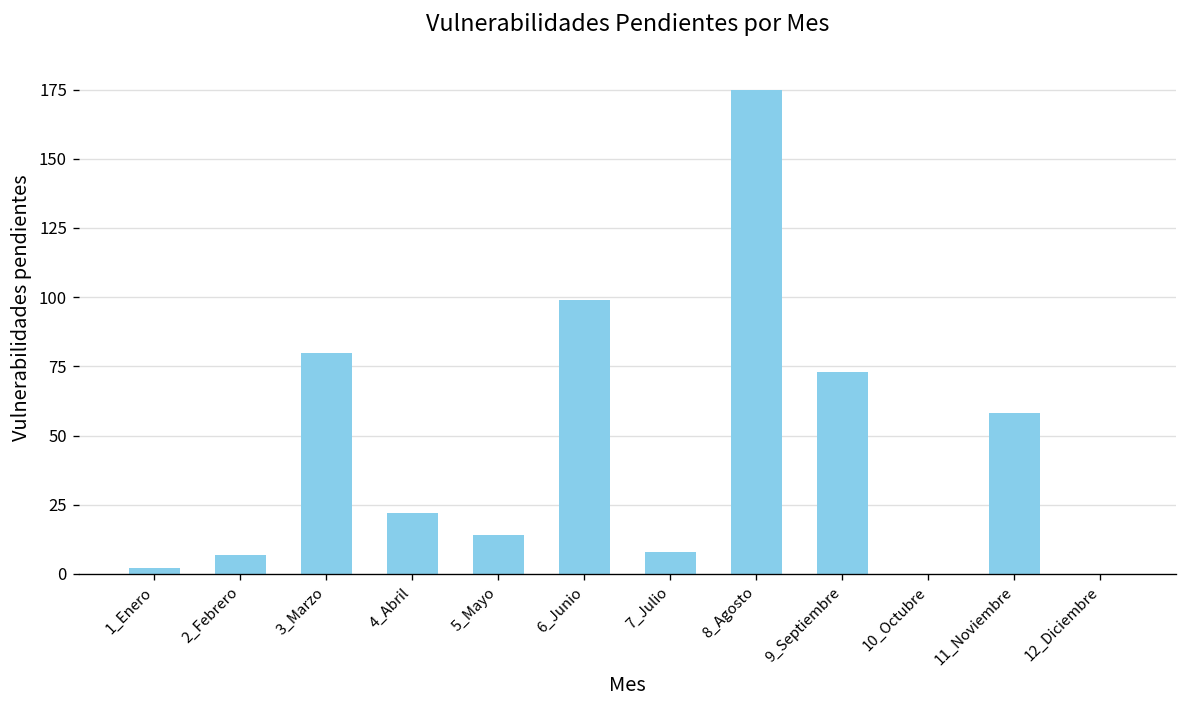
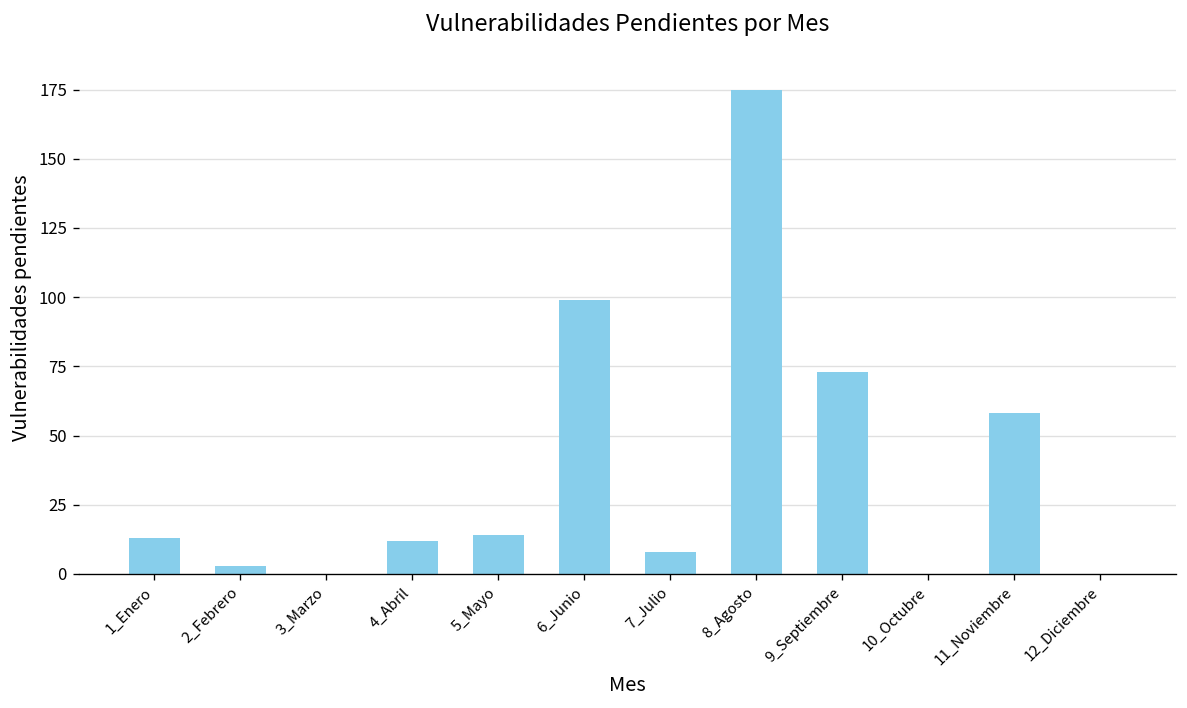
  {
-   "1_Enero": 2,
-   "2_Febrero": 7,
-   "3_Marzo": 80,
-   "4_Abril": 22,
+   "1_Enero": 13,
+   "2_Febrero": 3,
+   "3_Marzo": 0,
+   "4_Abril": 12,
    "5_Mayo": 14,
    "6_Junio": 99,
    "7_Julio": 8,
    "8_Agosto": 175,
    "9_Septiembre": 73,
    "10_Octubre": 0,
    "11_Noviembre": 58,
    "12_Diciembre": 0
  }
